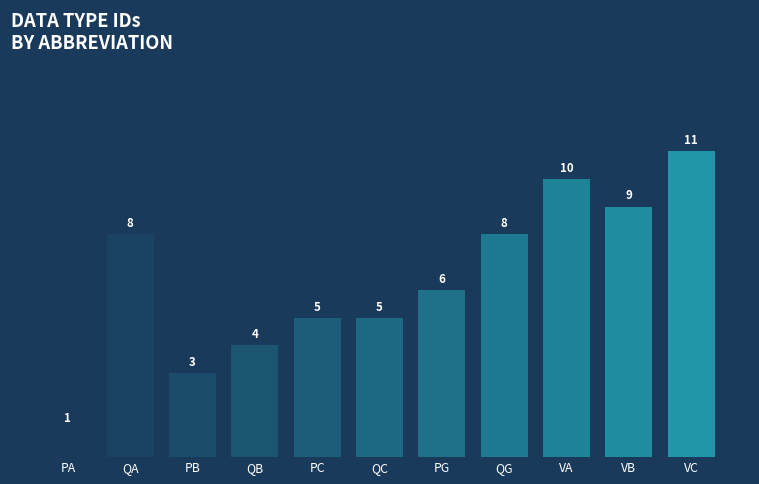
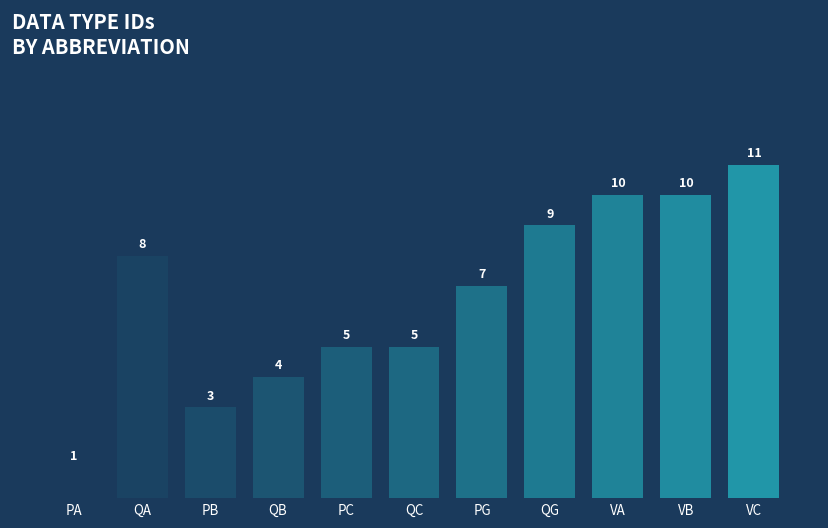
  {
    "PA": 1,
    "QA": 8,
    "PB": 3,
    "QB": 4,
    "PC": 5,
    "QC": 5,
-   "PG": 6,
-   "QG": 8,
+   "PG": 7,
+   "QG": 9,
    "VA": 10,
-   "VB": 9,
+   "VB": 10,
    "VC": 11
  }
